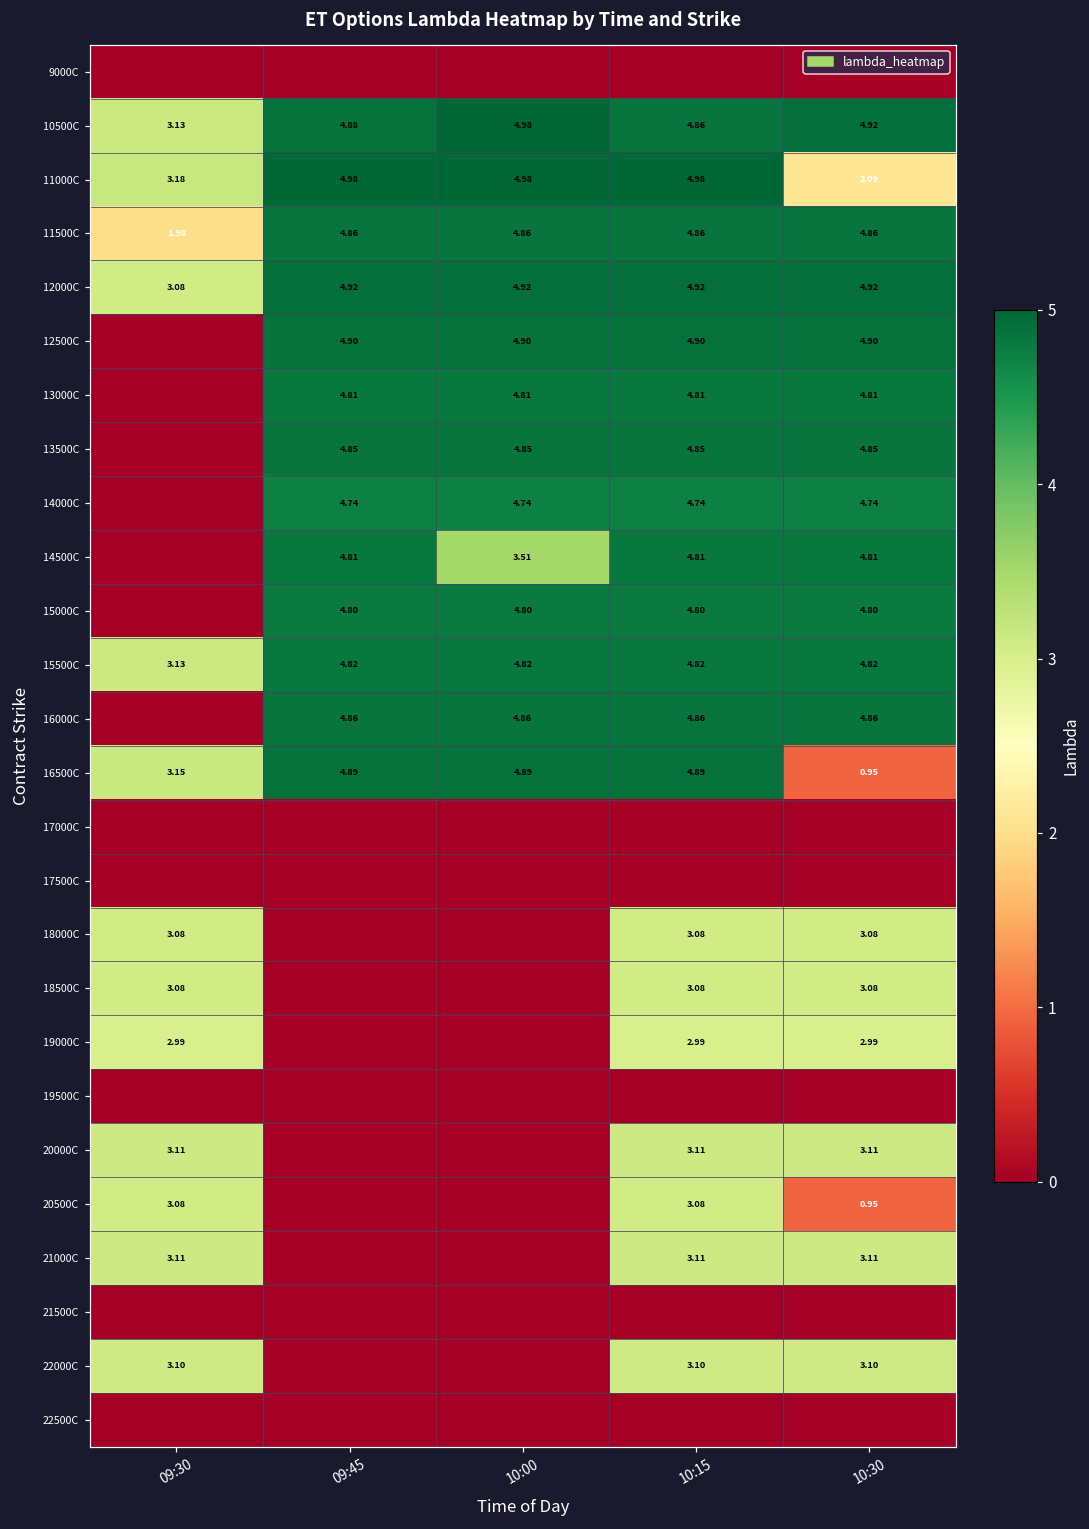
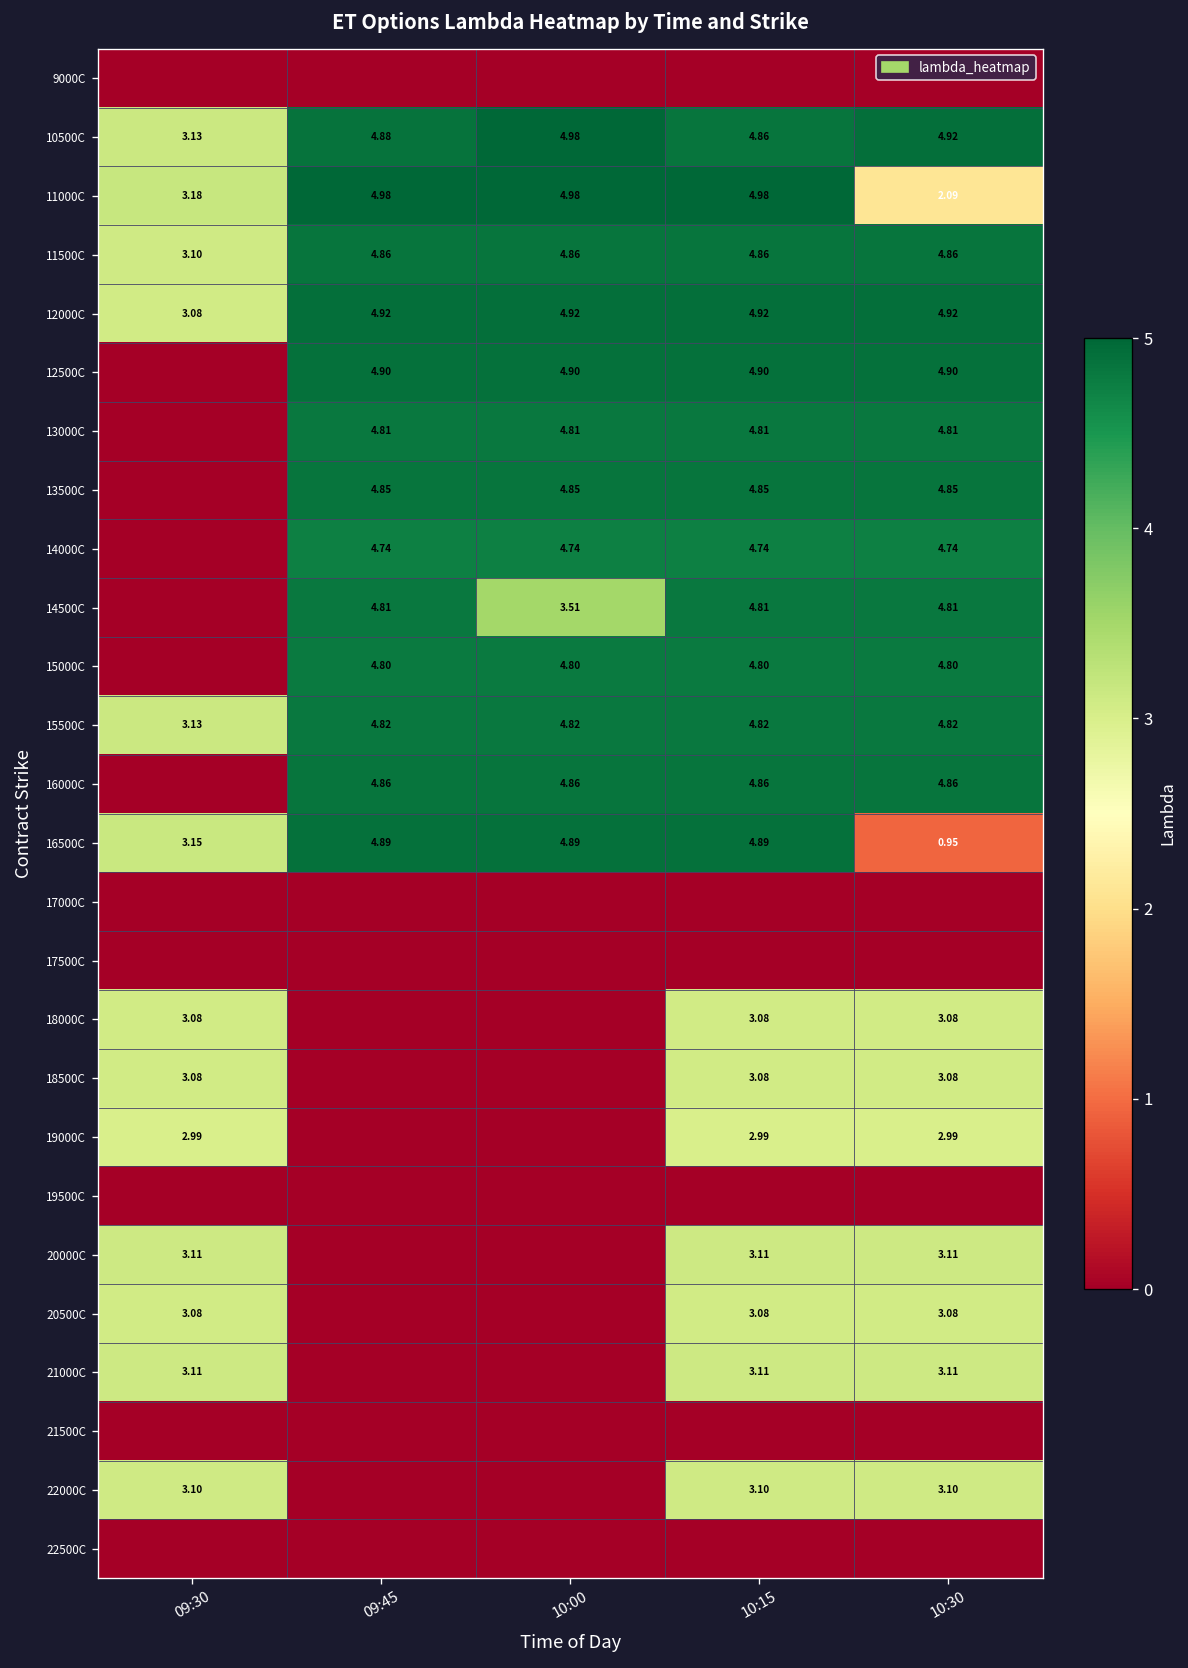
  {
    "10500C": {
      "09:30": 3.13,
      "09:45": 4.88,
      "10:00": 4.98,
      "10:15": 4.86,
      "10:30": 4.92
    },
    "11000C": {
      "09:30": 3.18,
      "09:45": 4.98,
      "10:00": 4.98,
      "10:15": 4.98,
      "10:30": 2.09
    },
    "11500C": {
-     "09:30": 1.98,
+     "09:30": 3.10,
      "09:45": 4.86,
      "10:00": 4.86,
      "10:15": 4.86,
      "10:30": 4.86
    },
    "12000C": {
      "09:30": 3.08,
      "09:45": 4.92,
      "10:00": 4.92,
      "10:15": 4.92,
      "10:30": 4.92
    },
    "12500C": {
      "09:45": 4.90,
      "10:00": 4.90,
      "10:15": 4.90,
      "10:30": 4.90
    },
    "13000C": {
      "09:45": 4.81,
      "10:00": 4.81,
      "10:15": 4.81,
      "10:30": 4.81
    },
    "13500C": {
      "09:45": 4.85,
      "10:00": 4.85,
      "10:15": 4.85,
      "10:30": 4.85
    },
    "14000C": {
      "09:45": 4.74,
      "10:00": 4.74,
      "10:15": 4.74,
      "10:30": 4.74
    },
    "14500C": {
      "09:45": 4.81,
      "10:00": 3.51,
      "10:15": 4.81,
      "10:30": 4.81
    },
    "15000C": {
      "09:45": 4.80,
      "10:00": 4.80,
      "10:15": 4.80,
      "10:30": 4.80
    },
    "15500C": {
      "09:30": 3.13,
      "09:45": 4.82,
      "10:00": 4.82,
      "10:15": 4.82,
      "10:30": 4.82
    },
    "16000C": {
      "09:45": 4.86,
      "10:00": 4.86,
      "10:15": 4.86,
      "10:30": 4.86
    },
    "16500C": {
      "09:30": 3.15,
      "09:45": 4.89,
      "10:00": 4.89,
      "10:15": 4.89,
      "10:30": 0.95
    },
    "18000C": {
      "09:30": 3.08,
      "10:15": 3.08,
      "10:30": 3.08
    },
    "18500C": {
      "09:30": 3.08,
      "10:15": 3.08,
      "10:30": 3.08
    },
    "19000C": {
      "09:30": 2.99,
      "10:15": 2.99,
      "10:30": 2.99
    },
    "20000C": {
      "09:30": 3.11,
      "10:15": 3.11,
      "10:30": 3.11
    },
    "20500C": {
      "09:30": 3.08,
      "10:15": 3.08,
-     "10:30": 0.95
+     "10:30": 3.08
    },
    "21000C": {
      "09:30": 3.11,
      "10:15": 3.11,
      "10:30": 3.11
    },
    "22000C": {
      "09:30": 3.10,
      "10:15": 3.10,
      "10:30": 3.10
    }
  }
